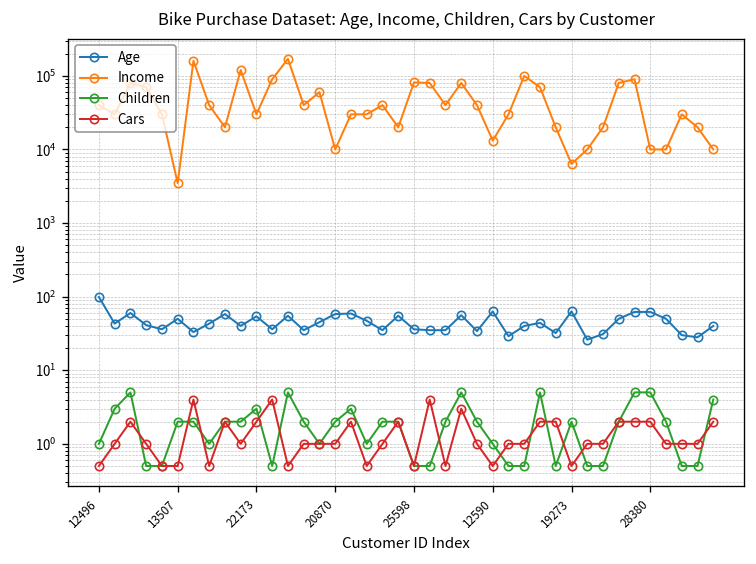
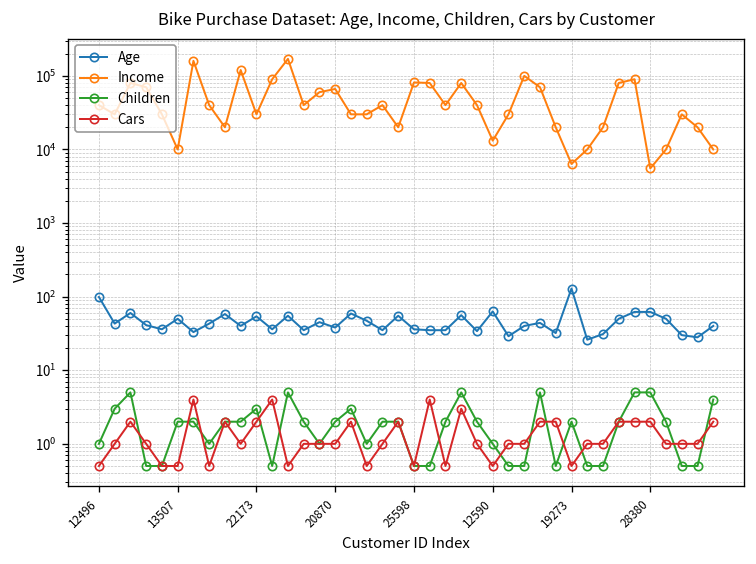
  {
    "Age": {
      "12496": 100,
      "13507": 50,
      "22173": 50,
-     "20870": 60,
+     "20870": 40,
      "25598": 40,
      "12590": 60,
-     "19273": 60,
+     "19273": 130,
      "28380": 60
    },
    "Income": {
-     "13507": 3000,
+     "13507": 10000,
      "22173": 30000,
-     "20870": 10000,
+     "20870": 70000,
      "25598": 80000,
      "12590": 13000,
      "19273": 6000,
-     "28380": 10000
+     "28380": 6000
    },
    "Children": {
      "12496": 1,
      "13507": 2,
      "22173": 3,
      "20870": 2,
      "12590": 1,
      "19273": 2,
      "28380": 5
    },
    "Cars": {
      "12496": 0.5,
      "13507": 0.5,
      "22173": 2,
      "20870": 1,
      "12590": 0.5,
      "19273": 0.5,
      "28380": 2
    }
  }
